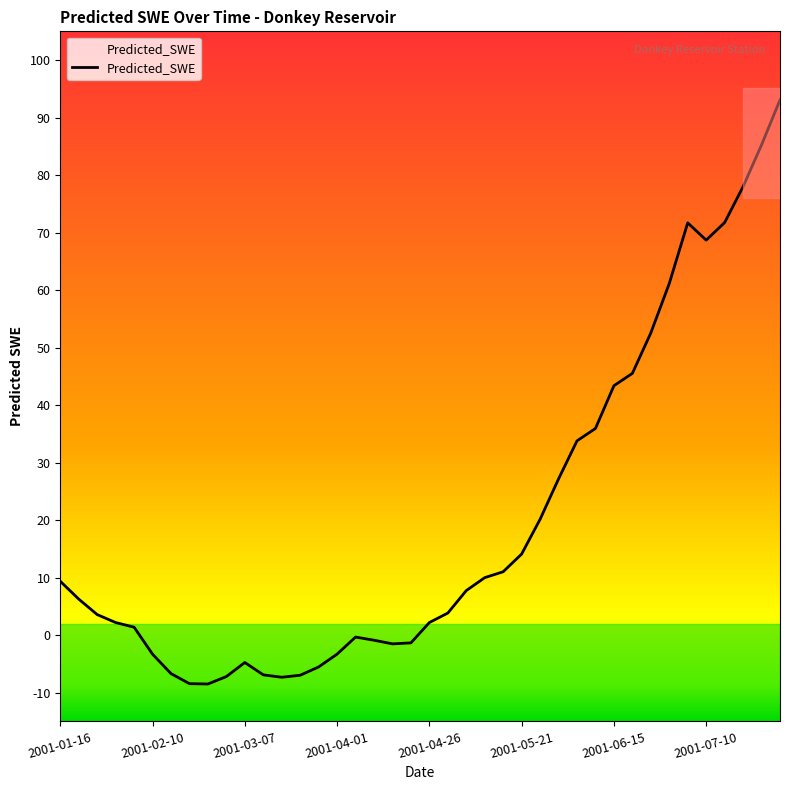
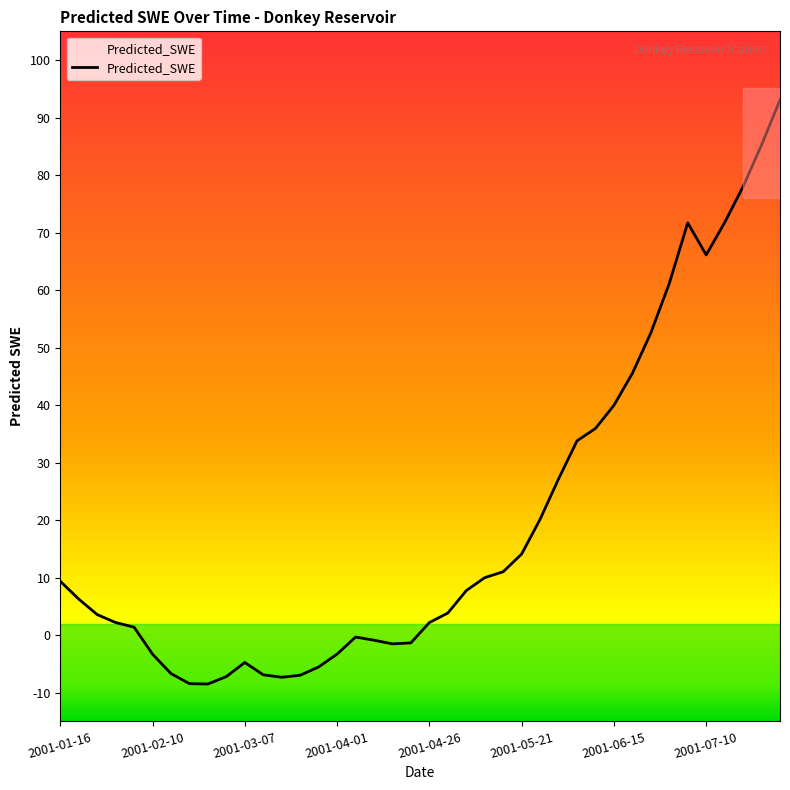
  {
    "2001-01-16": 9,
    "2001-04-26": 2,
    "2001-05-21": 14,
-   "2001-06-15": 43,
-   "2001-07-10": 69
+   "2001-06-15": 40,
+   "2001-07-10": 66
  }
